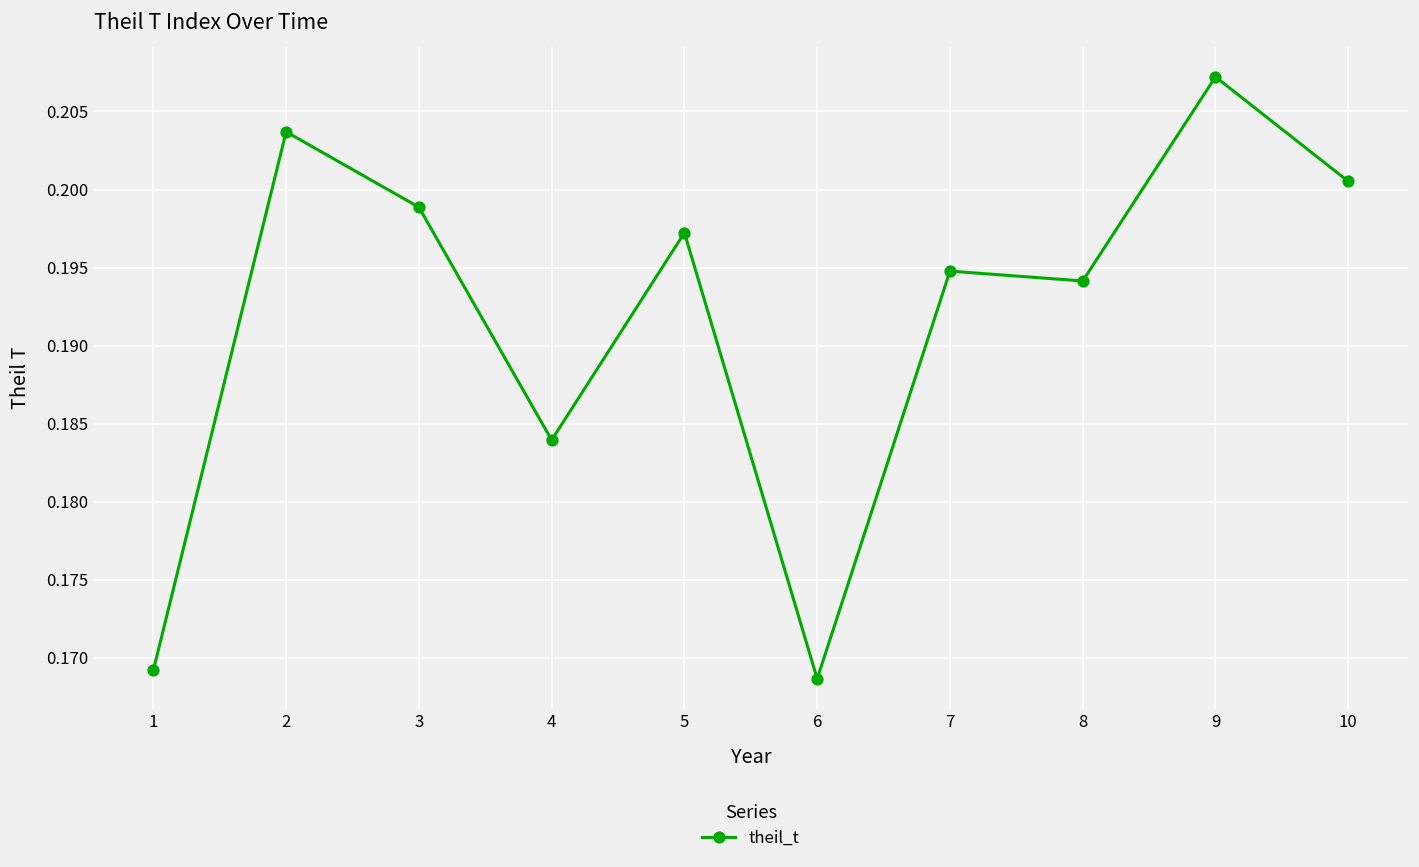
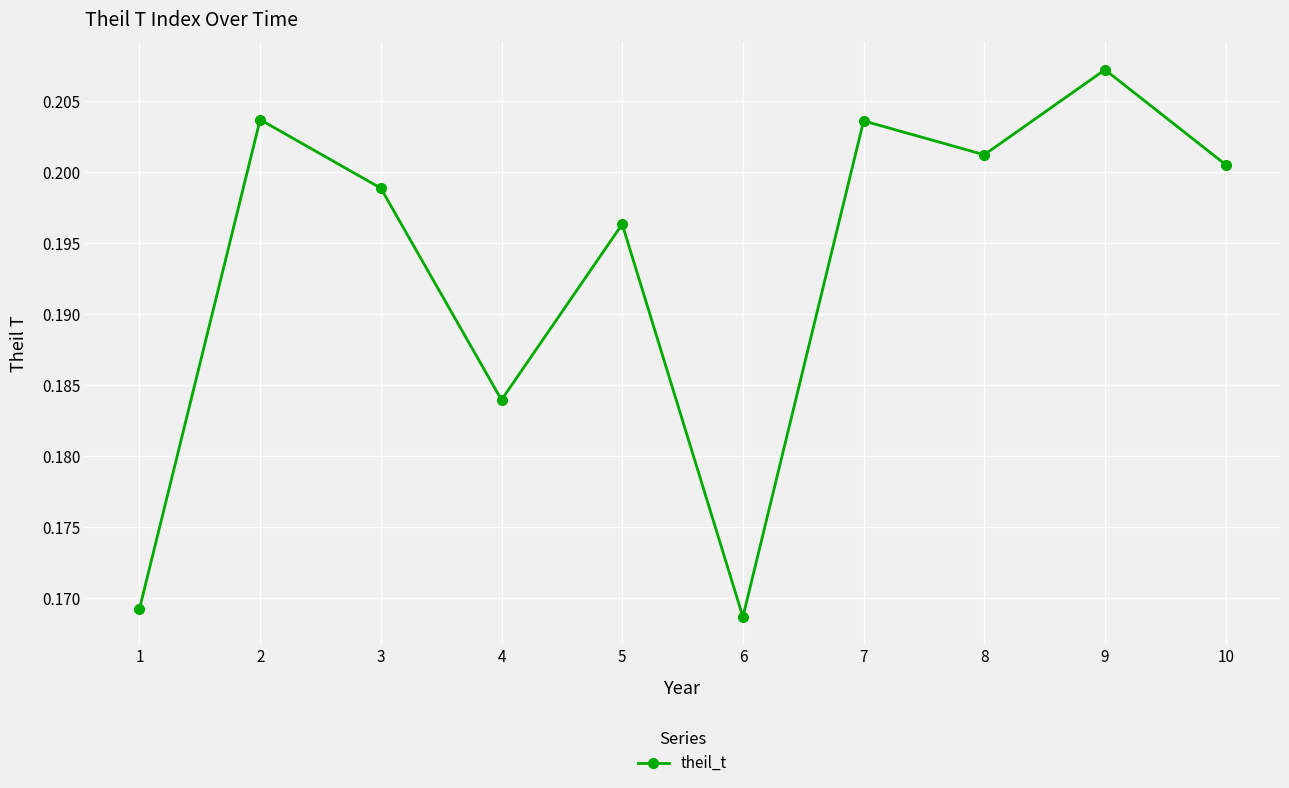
  {
    "1": 0.1692,
    "2": 0.2037,
    "3": 0.1989,
    "4": 0.1839,
-   "5": 0.1972,
+   "5": 0.1963,
    "6": 0.1687,
-   "7": 0.1948,
-   "8": 0.1941,
+   "7": 0.2036,
+   "8": 0.2012,
    "9": 0.2072,
    "10": 0.2005
  }
